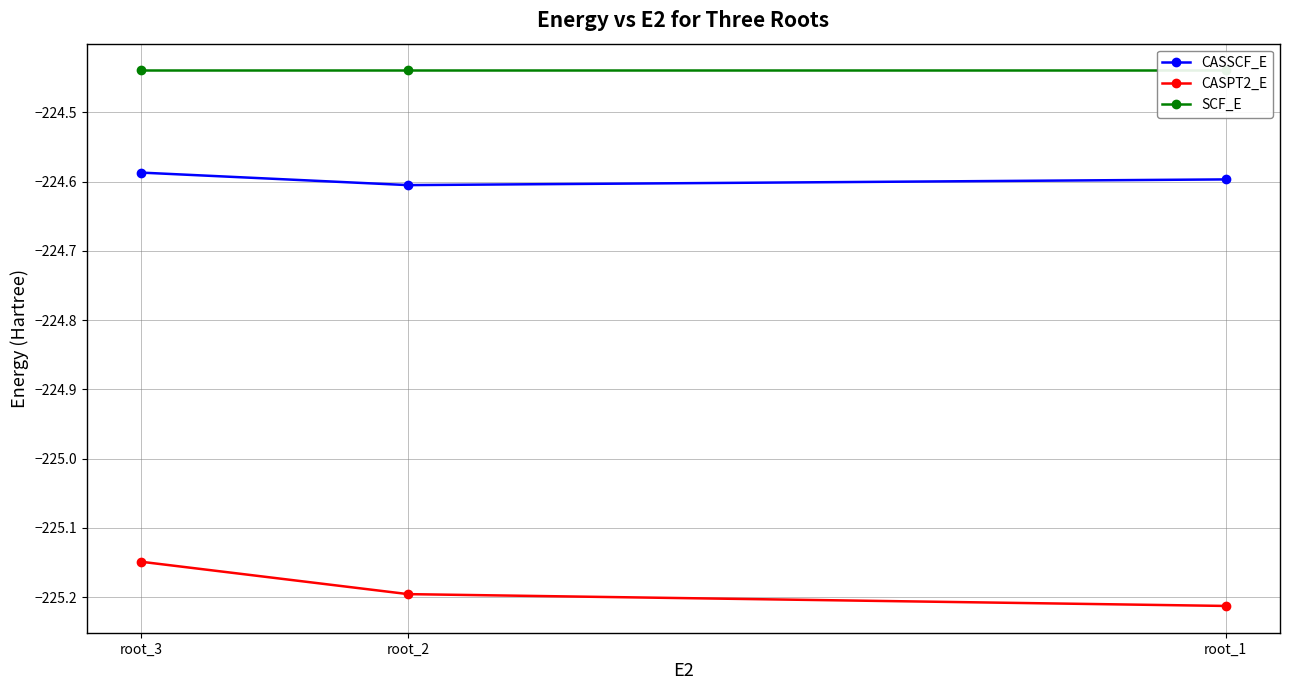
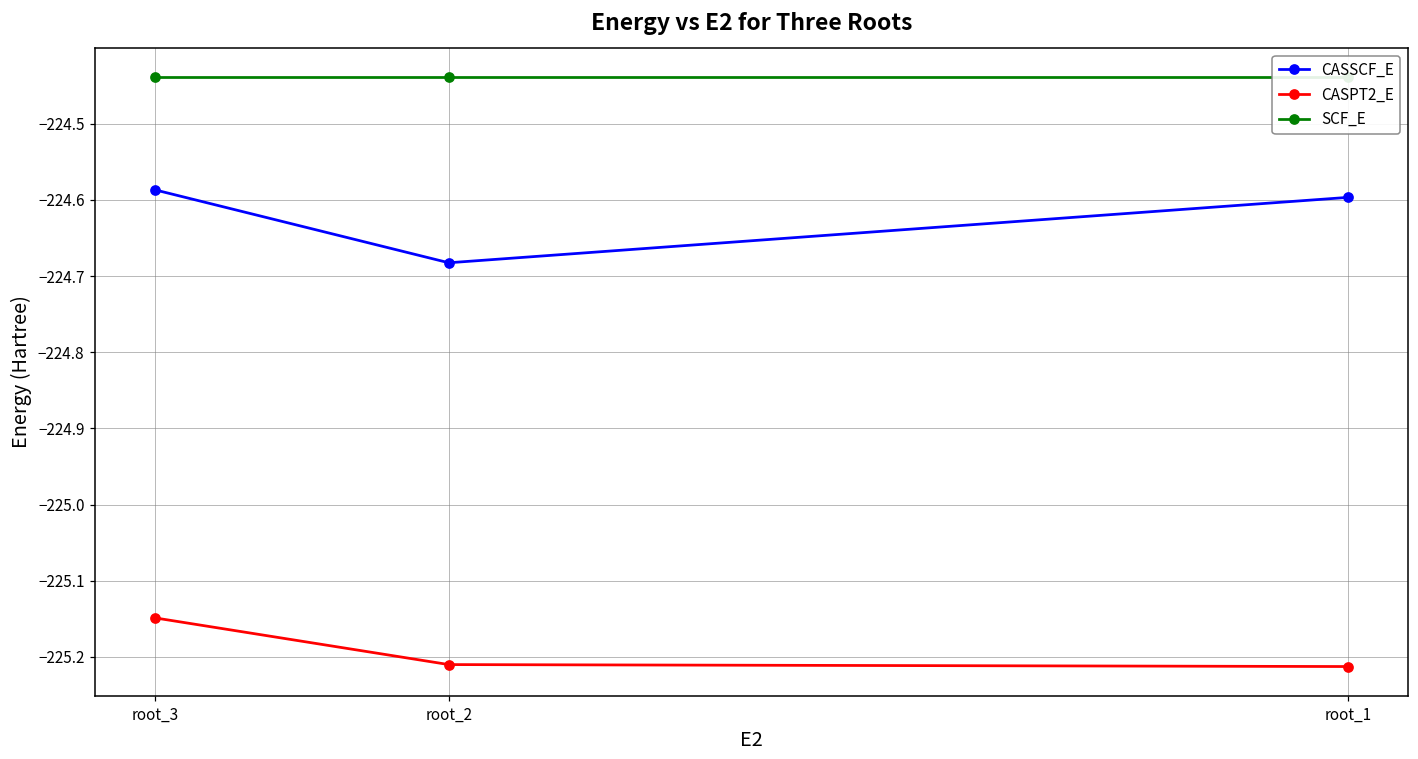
  {
    "CASSCF_E": {
      "root_3": -224.59,
-     "root_2": -224.60,
+     "root_2": -224.68,
      "root_1": -224.60
    },
    "CASPT2_E": {
      "root_3": -225.15,
-     "root_2": -225.20,
+     "root_2": -225.21,
      "root_1": -225.21
    },
    "SCF_E": {
      "root_3": -224.44,
      "root_2": -224.44
    }
  }
